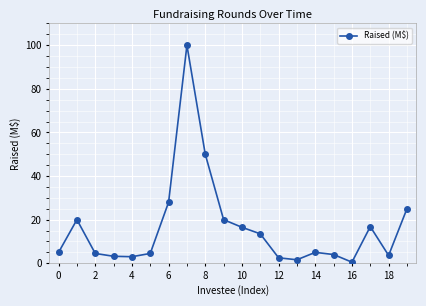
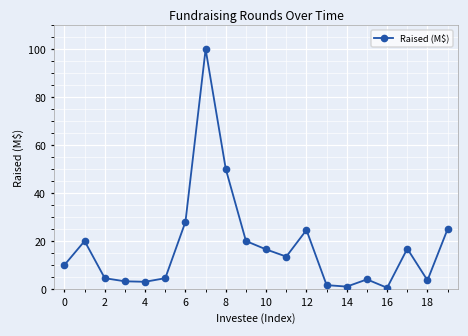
  {
-   "0": 5,
+   "0": 10,
    "2": 5,
    "4": 3,
    "6": 28,
    "8": 50,
    "10": 17,
-   "12": 3,
-   "14": 5,
+   "12": 25,
+   "14": 1,
    "16": 1,
    "18": 4
  }
